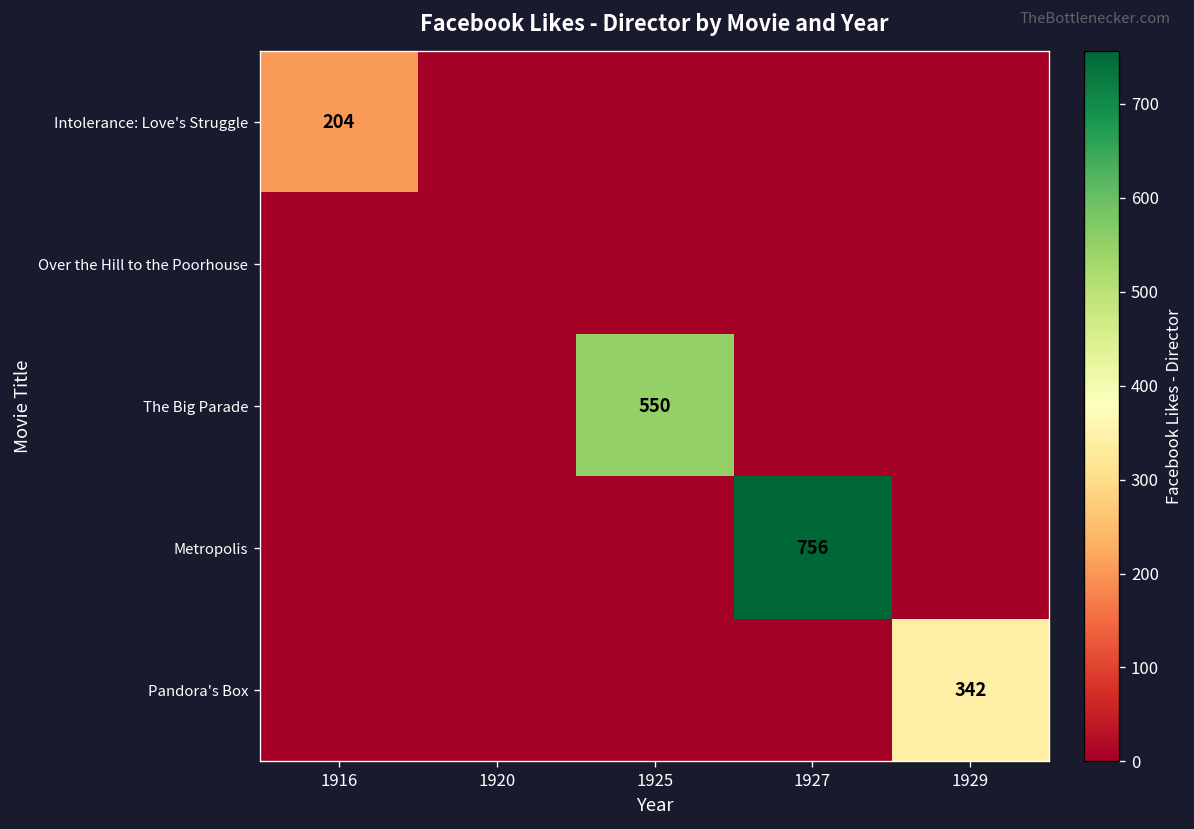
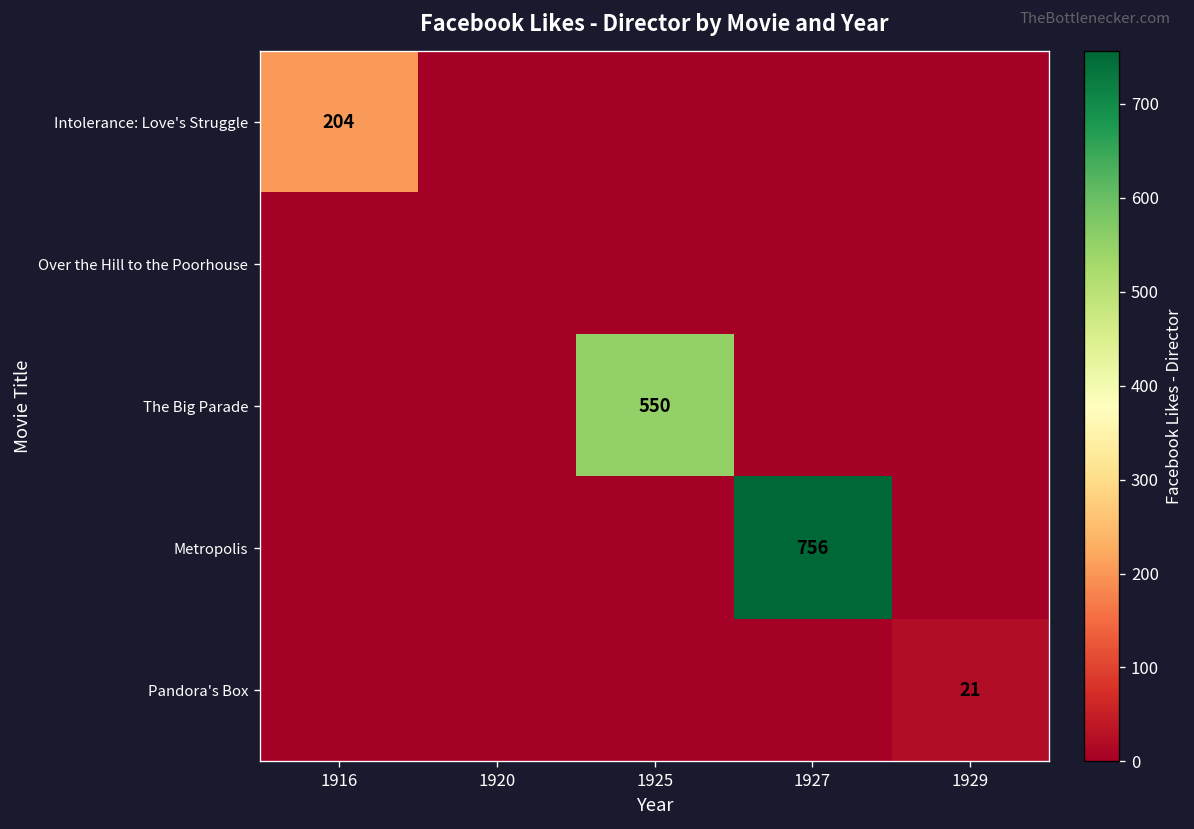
  {
    "Intolerance: Love's Struggle": {
      "1916": 204
    },
    "The Big Parade": {
      "1925": 550
    },
    "Metropolis": {
      "1927": 756
    },
    "Pandora's Box": {
-     "1929": 342
+     "1929": 21
    }
  }
